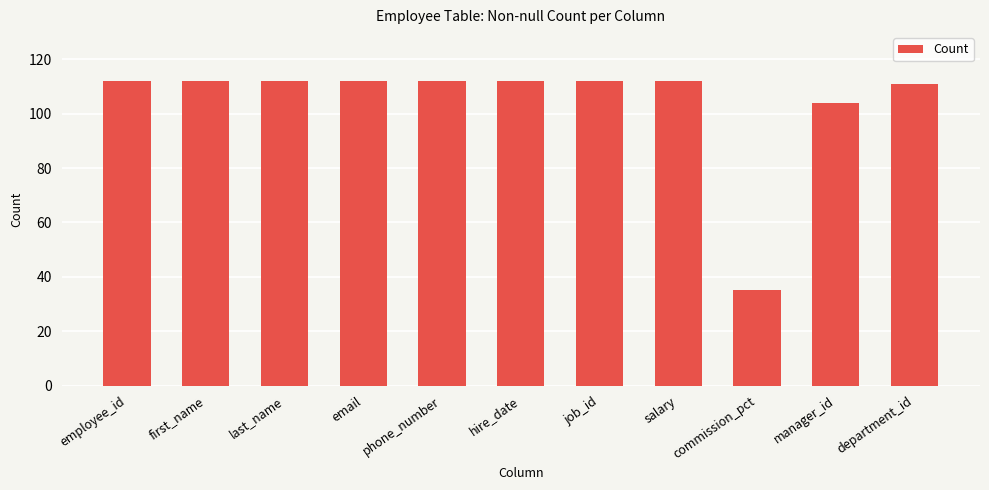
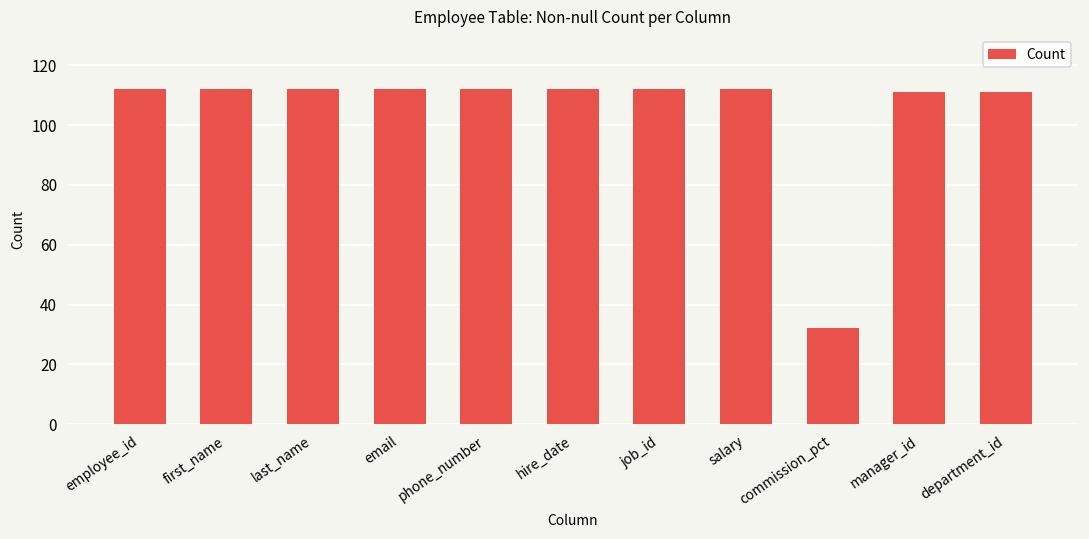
  {
    "employee_id": 112,
    "first_name": 112,
    "last_name": 112,
    "email": 112,
    "phone_number": 112,
    "hire_date": 112,
    "job_id": 112,
    "salary": 112,
-   "commission_pct": 35,
-   "manager_id": 104,
+   "commission_pct": 32,
+   "manager_id": 111,
    "department_id": 111
  }
